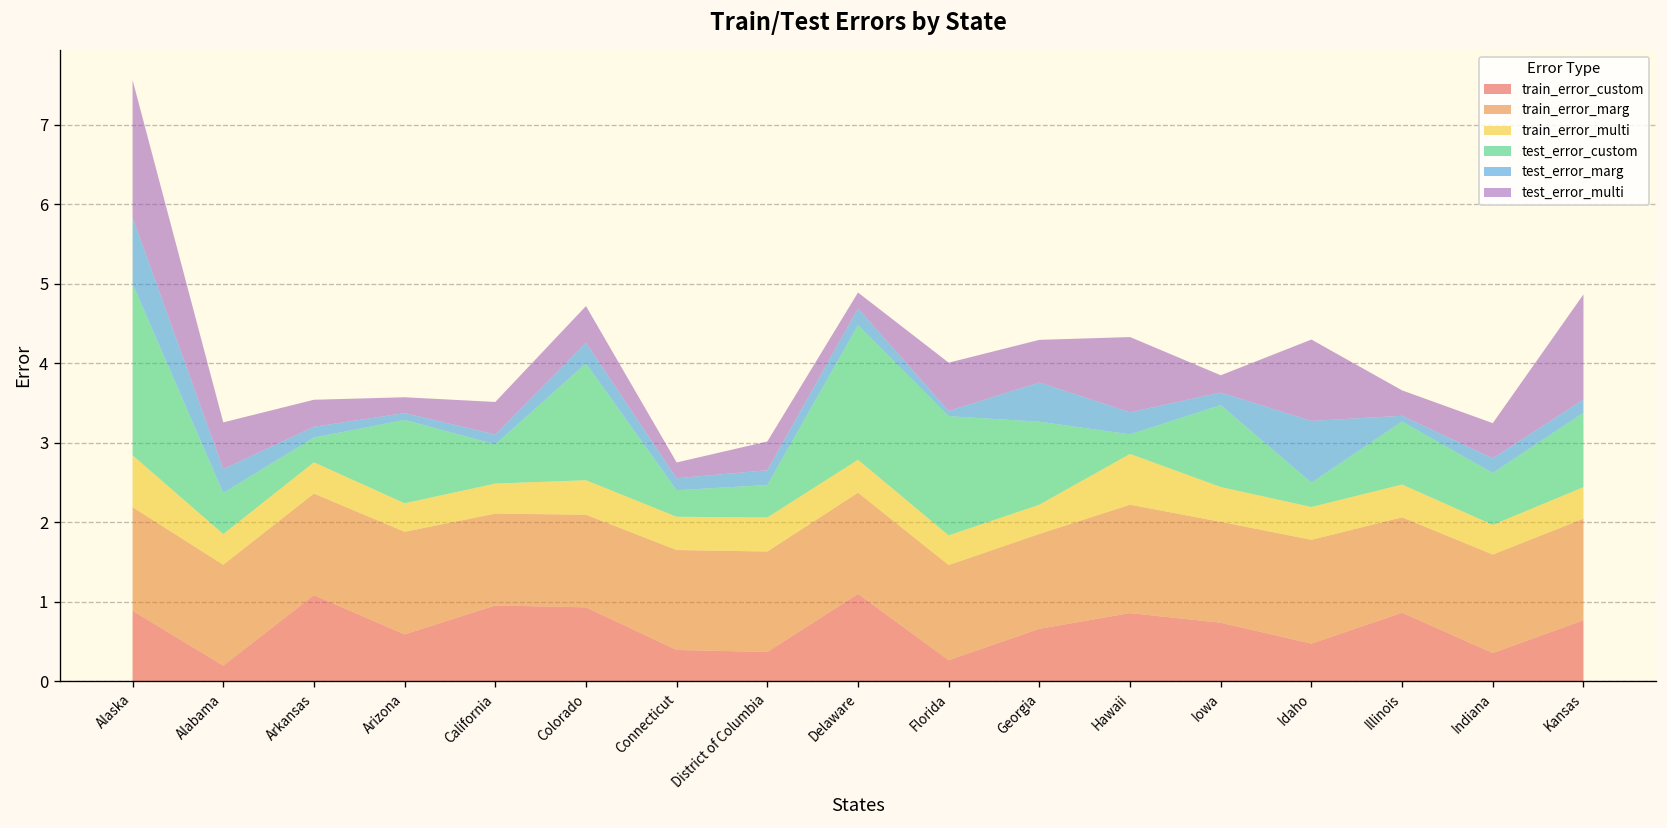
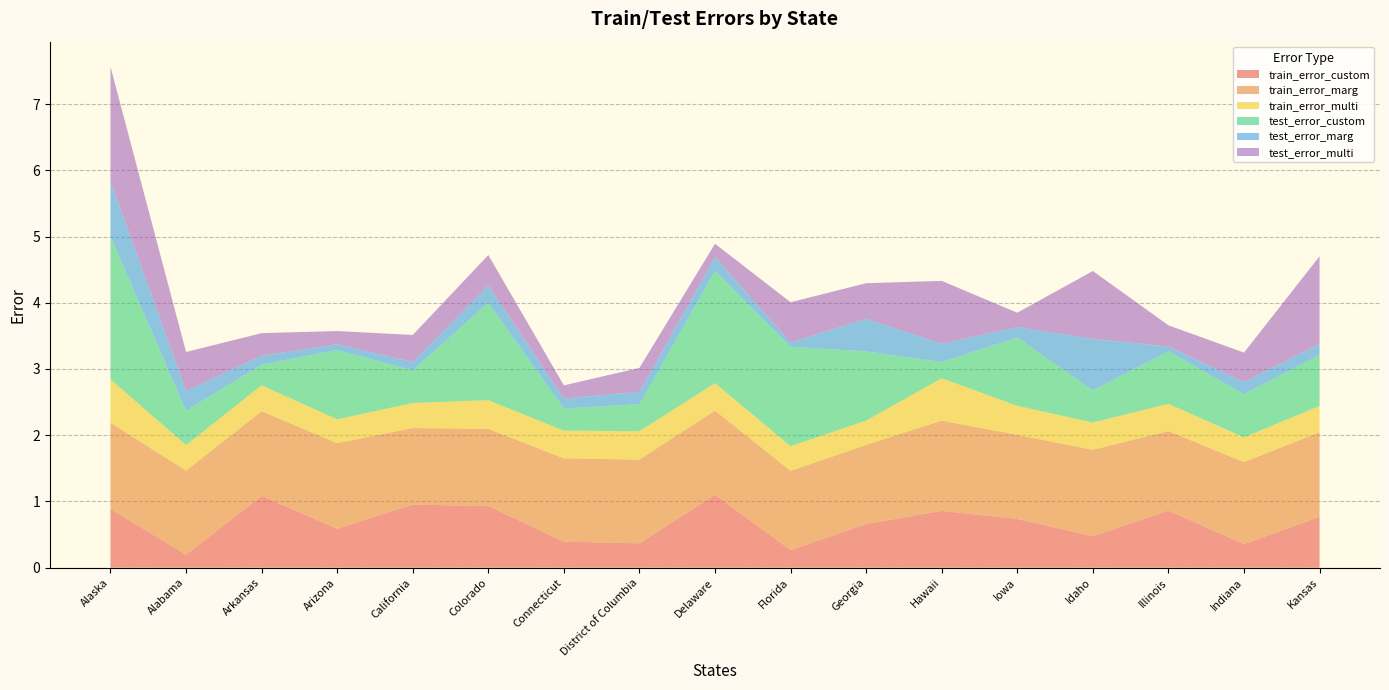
  {
    "train_error_multi": {
      "Alaska": 0.7,
      "Alabama": 0.4,
      "Arkansas": 0.4,
      "Arizona": 0.4,
      "California": 0.4,
      "Colorado": 0.4,
      "Connecticut": 0.4,
      "District of Columbia": 0.4,
      "Delaware": 0.4,
      "Florida": 0.4,
      "Georgia": 0.4,
      "Hawaii": 0.6,
      "Iowa": 0.4,
      "Idaho": 0.4,
      "Illinois": 0.4,
      "Indiana": 0.4,
      "Kansas": 0.4
    },
    "test_error_custom": {
      "Alaska": 2.2,
      "Alabama": 0.5,
      "Arkansas": 0.3,
      "Arizona": 1.0,
      "California": 0.5,
      "Colorado": 1.5,
      "Connecticut": 0.3,
      "District of Columbia": 0.4,
      "Delaware": 1.7,
      "Florida": 1.5,
      "Georgia": 1.0,
      "Hawaii": 0.2,
      "Iowa": 1.0,
-     "Idaho": 0.3,
+     "Idaho": 0.5,
      "Illinois": 0.8,
      "Indiana": 0.7,
-     "Kansas": 0.9
+     "Kansas": 0.8
    },
    "test_error_marg": {
      "Alaska": 0.8,
      "Alabama": 0.3,
      "Arkansas": 0.1,
      "Arizona": 0.1,
      "California": 0.1,
      "Colorado": 0.3,
      "Connecticut": 0.2,
      "District of Columbia": 0.2,
      "Delaware": 0.2,
      "Florida": 0.1,
      "Georgia": 0.5,
      "Hawaii": 0.3,
      "Iowa": 0.2,
      "Idaho": 0.8,
      "Illinois": 0.1,
      "Indiana": 0.2,
      "Kansas": 0.2
    },
    "test_error_multi": {
      "Alaska": 1.7,
      "Alabama": 0.6,
      "Arkansas": 0.3,
      "Arizona": 0.2,
      "California": 0.4,
      "Colorado": 0.5,
      "Connecticut": 0.2,
      "District of Columbia": 0.4,
      "Delaware": 0.2,
      "Florida": 0.6,
      "Georgia": 0.5,
      "Hawaii": 0.9,
      "Iowa": 0.2,
      "Idaho": 1.0,
      "Illinois": 0.3,
      "Indiana": 0.4,
      "Kansas": 1.3
    }
  }
